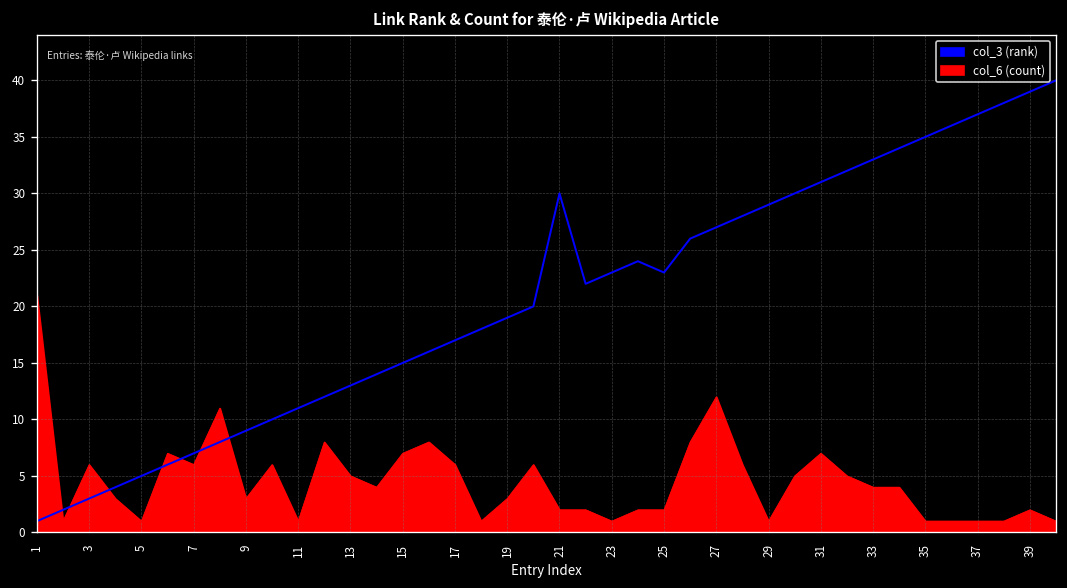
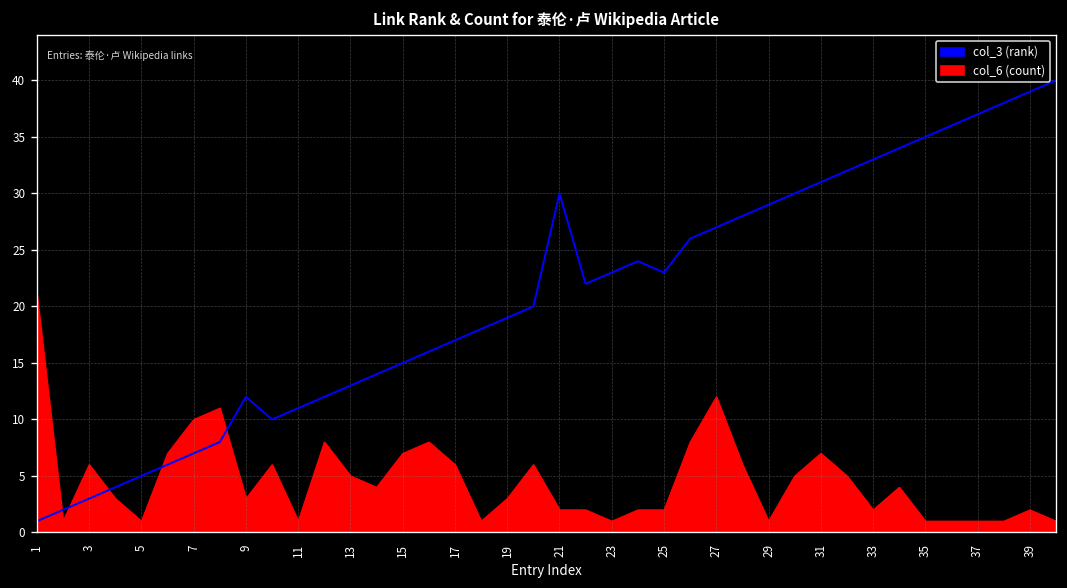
  {
    "col_6 (count)": {
      "1": 21,
      "3": 6,
      "5": 1,
-     "7": 6,
+     "7": 10,
      "9": 3,
      "11": 1,
      "13": 5,
      "15": 7,
      "17": 6,
      "19": 3,
      "21": 2,
      "23": 1,
      "25": 2,
      "27": 12,
      "29": 1,
      "31": 7,
-     "33": 4,
+     "33": 2,
      "35": 1,
      "37": 1,
      "39": 2
    },
    "col_3 (rank)": {
      "1": 1,
      "3": 3,
      "5": 5,
      "7": 7,
-     "9": 9,
+     "9": 12,
      "11": 11,
      "13": 13,
      "15": 15,
      "17": 17,
      "19": 19,
      "21": 30,
      "23": 23,
      "25": 23,
      "27": 27,
      "29": 29,
      "31": 31,
      "33": 33,
      "35": 35,
      "37": 37,
      "39": 39
    }
  }
